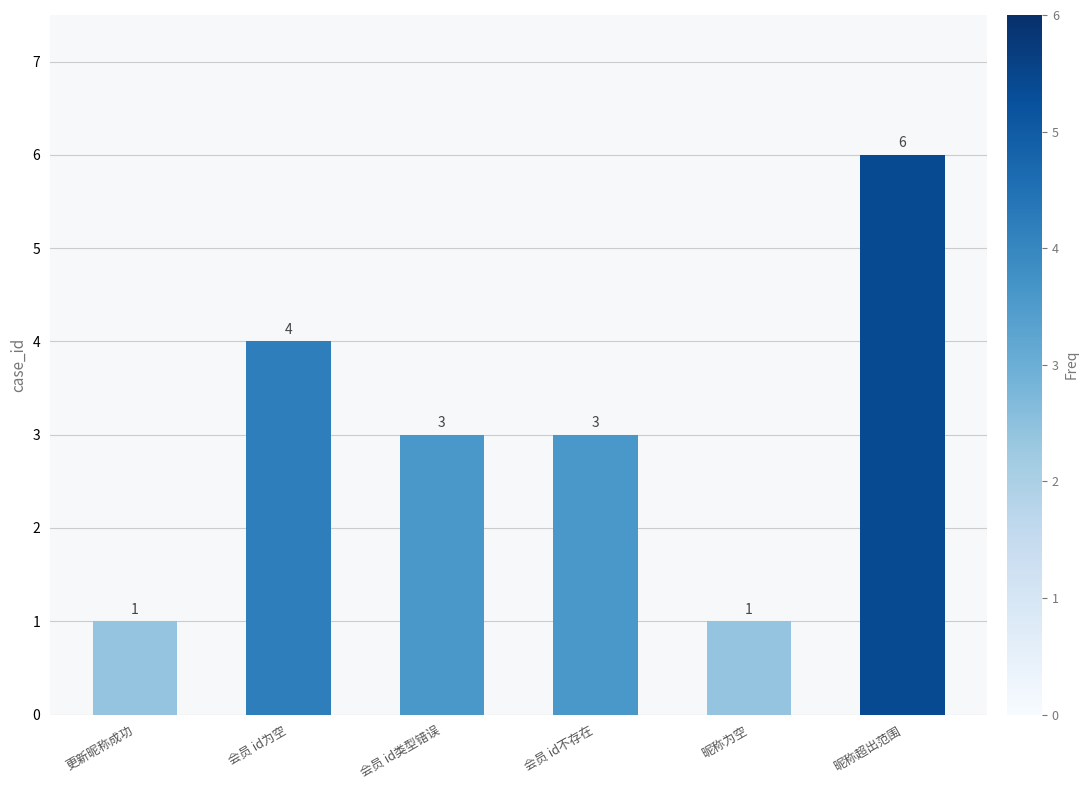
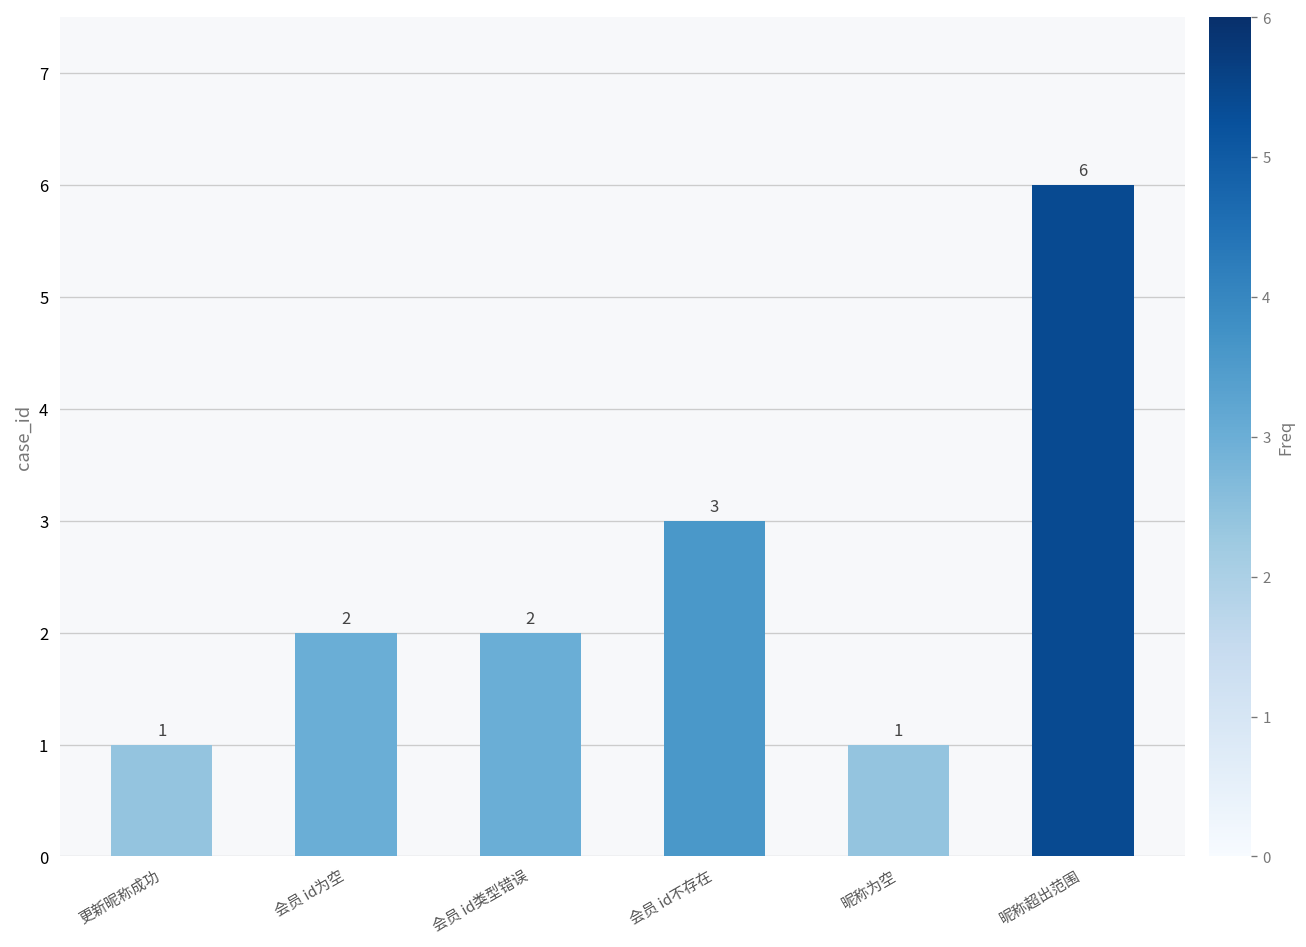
  {
    "更新昵称成功": 1,
-   "会员 id为空": 4,
-   "会员 id类型错误": 3,
+   "会员 id为空": 2,
+   "会员 id类型错误": 2,
    "会员 id不存在": 3,
    "昵称为空": 1,
    "昵称超出范围": 6
  }
